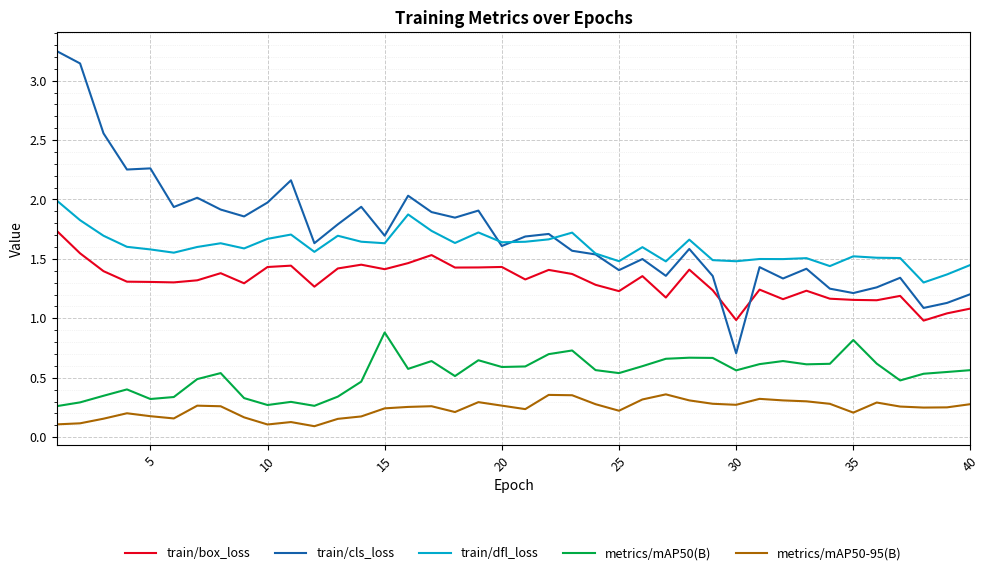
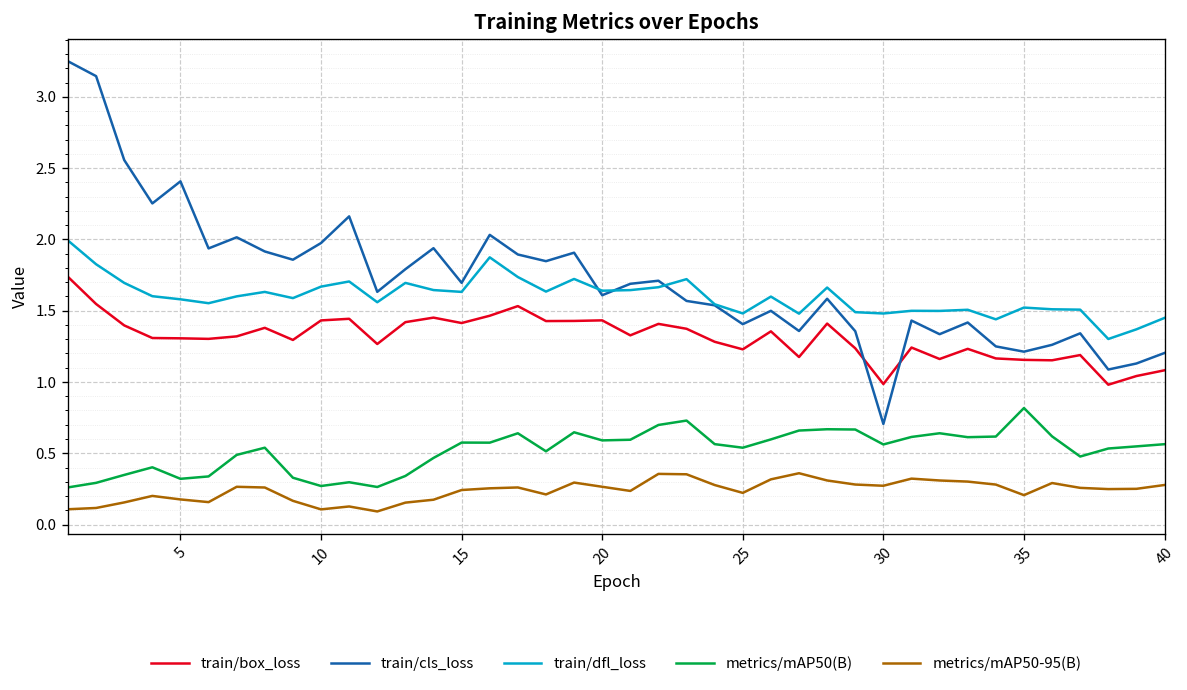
  {
    "train/box_loss": {
      "5": 1.31,
      "10": 1.43,
      "15": 1.41,
      "20": 1.43,
      "25": 1.23,
      "30": 0.99,
      "35": 1.16,
      "40": 1.08
    },
    "train/cls_loss": {
-     "5": 2.26,
+     "5": 2.41,
      "10": 1.97,
      "15": 1.70,
      "20": 1.61,
      "25": 1.41,
      "30": 0.71,
      "35": 1.21,
      "40": 1.20
    },
    "train/dfl_loss": {
      "5": 1.58,
      "10": 1.67,
      "15": 1.63,
      "20": 1.64,
      "25": 1.48,
      "30": 1.48,
      "35": 1.52,
      "40": 1.45
    },
    "metrics/mAP50(B)": {
      "5": 0.32,
      "10": 0.27,
-     "15": 0.88,
+     "15": 0.57,
      "20": 0.59,
      "25": 0.54,
      "30": 0.56,
      "35": 0.82,
      "40": 0.56
    },
    "metrics/mAP50-95(B)": {
      "5": 0.18,
      "10": 0.11,
      "15": 0.24,
      "20": 0.27,
      "25": 0.22,
      "30": 0.27,
      "35": 0.21,
      "40": 0.28
    }
  }
